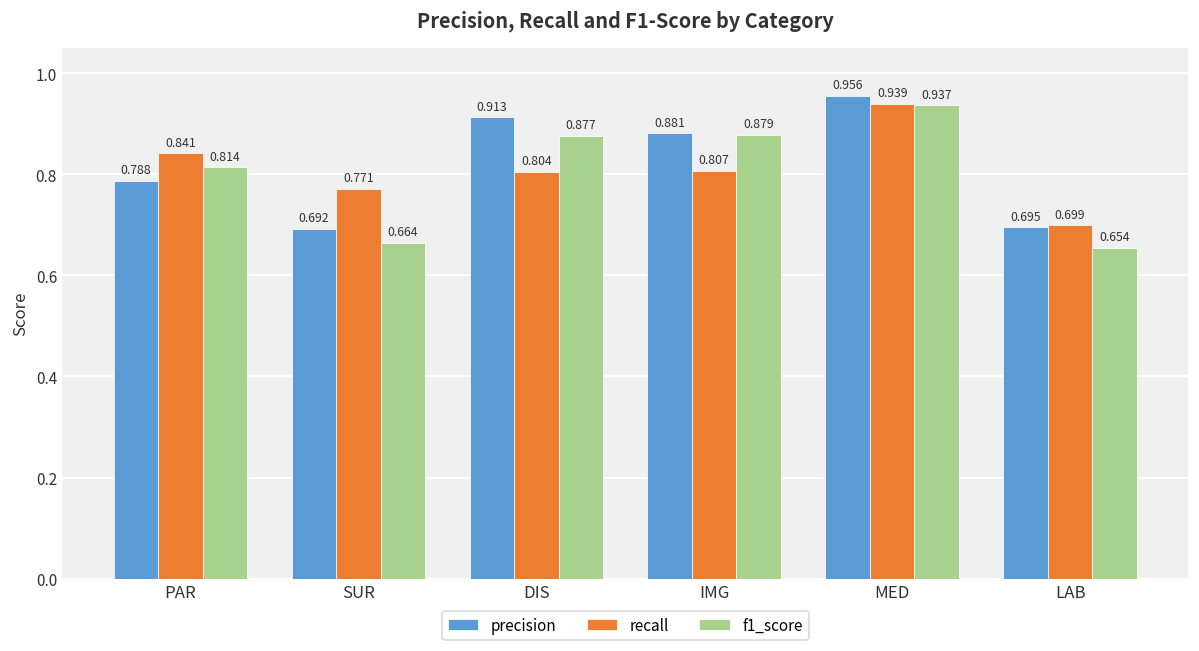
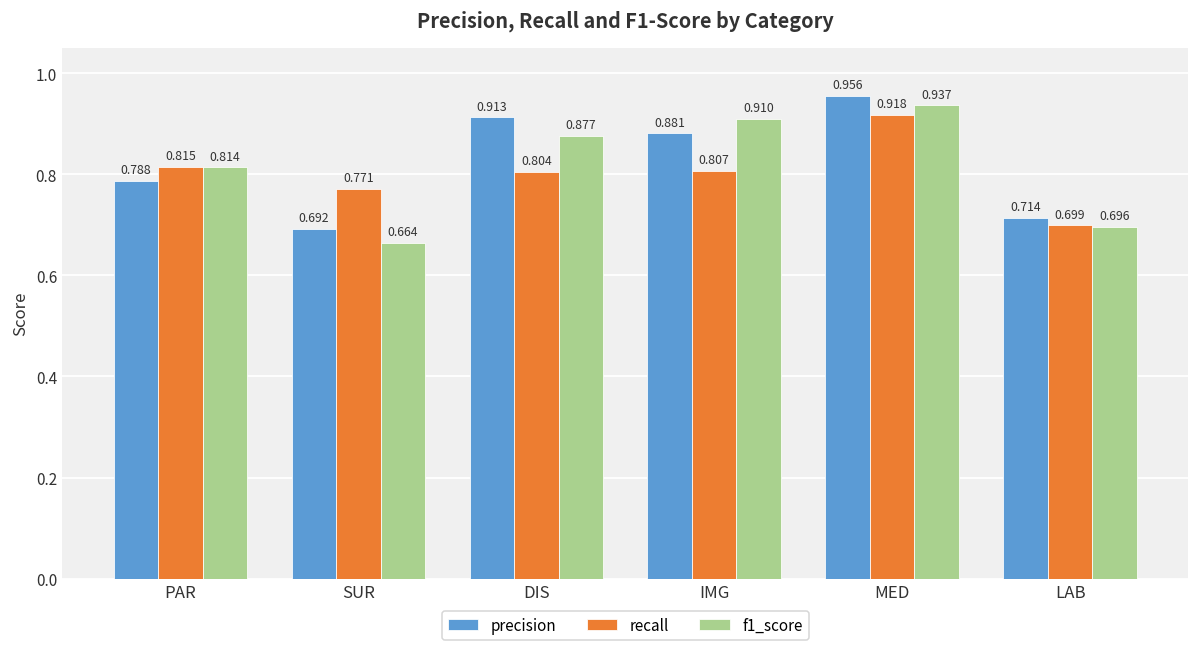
  {
    "precision": {
      "PAR": 0.788,
      "SUR": 0.692,
      "DIS": 0.913,
      "IMG": 0.881,
      "MED": 0.956,
-     "LAB": 0.695
+     "LAB": 0.714
    },
    "recall": {
-     "PAR": 0.841,
+     "PAR": 0.815,
      "SUR": 0.771,
      "DIS": 0.804,
      "IMG": 0.807,
-     "MED": 0.939,
+     "MED": 0.918,
      "LAB": 0.699
    },
    "f1_score": {
      "PAR": 0.814,
      "SUR": 0.664,
      "DIS": 0.877,
-     "IMG": 0.879,
+     "IMG": 0.910,
      "MED": 0.937,
-     "LAB": 0.654
+     "LAB": 0.696
    }
  }
